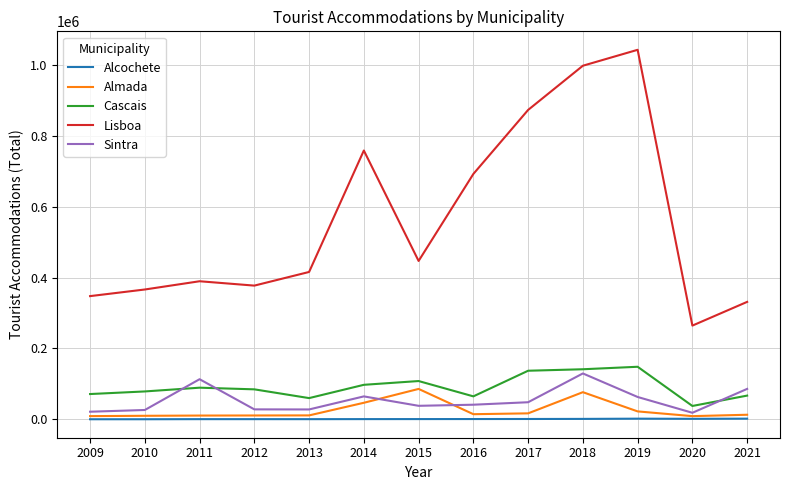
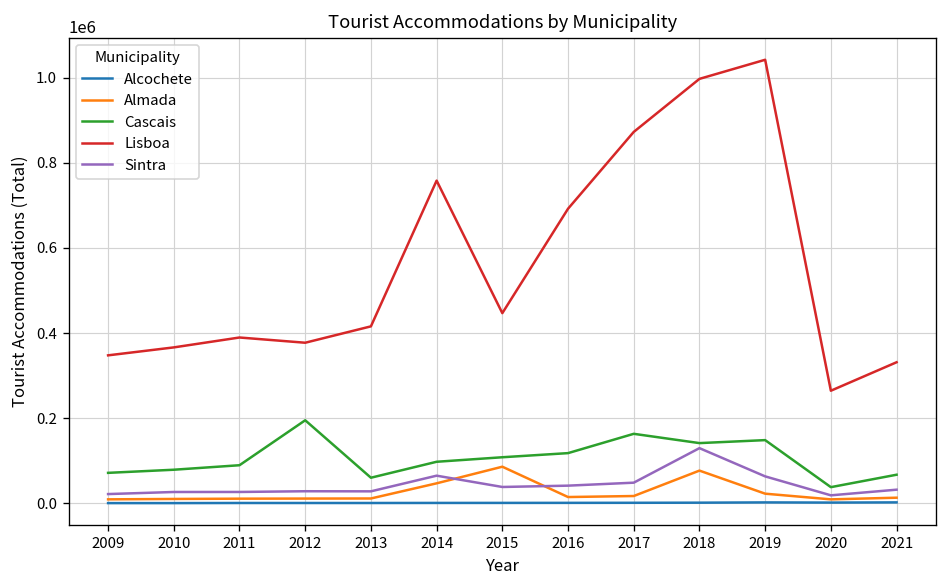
  {
    "Alcochete": {
      "2009": 0,
      "2010": 0,
      "2011": 0,
      "2012": 0,
      "2013": 0,
      "2014": 0,
      "2015": 0,
      "2016": 0,
      "2017": 0,
      "2018": 0,
      "2019": 0,
      "2020": 0,
      "2021": 0
    },
    "Almada": {
      "2009": 10000,
      "2010": 10000,
      "2011": 10000,
      "2012": 10000,
      "2013": 10000,
      "2014": 50000,
      "2015": 90000,
      "2016": 10000,
      "2017": 20000,
      "2018": 80000,
      "2019": 20000,
      "2020": 10000,
      "2021": 10000
    },
    "Cascais": {
      "2009": 70000,
      "2010": 80000,
      "2011": 90000,
-     "2012": 80000,
+     "2012": 190000,
      "2013": 60000,
      "2014": 100000,
      "2015": 110000,
-     "2016": 60000,
-     "2017": 140000,
+     "2016": 120000,
+     "2017": 160000,
      "2018": 140000,
      "2019": 150000,
      "2020": 40000,
      "2021": 70000
    },
    "Lisboa": {
      "2009": 350000,
      "2010": 370000,
      "2011": 390000,
      "2012": 380000,
      "2013": 420000,
      "2014": 760000,
      "2015": 450000,
      "2016": 690000,
      "2017": 870000,
      "2018": 1000000,
      "2019": 1040000,
      "2020": 260000,
      "2021": 330000
    },
    "Sintra": {
      "2009": 20000,
      "2010": 30000,
-     "2011": 110000,
+     "2011": 30000,
      "2012": 30000,
      "2013": 30000,
      "2014": 60000,
      "2015": 40000,
      "2016": 40000,
      "2017": 50000,
      "2018": 130000,
      "2019": 60000,
      "2020": 20000,
-     "2021": 90000
+     "2021": 30000
    }
  }
